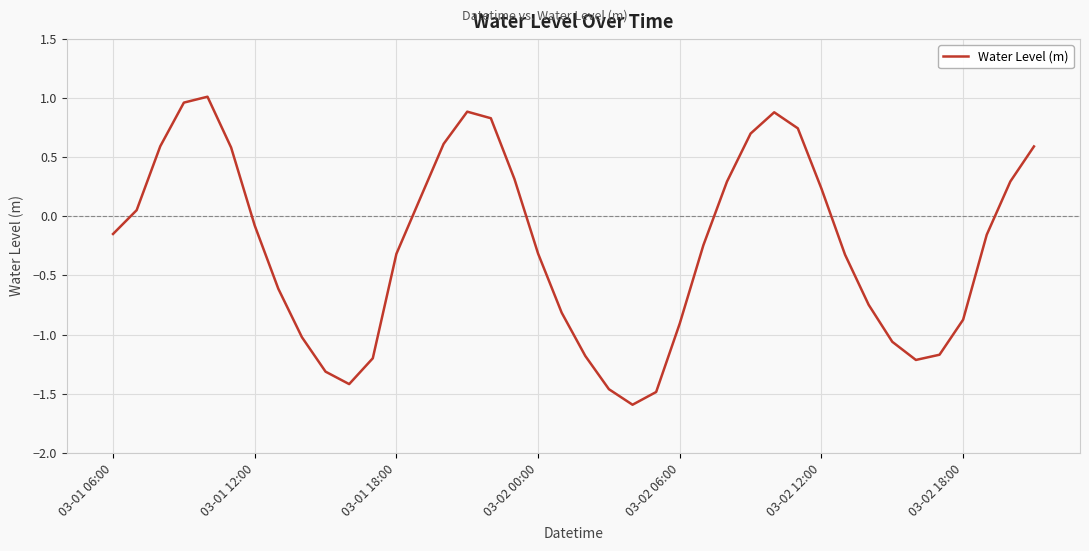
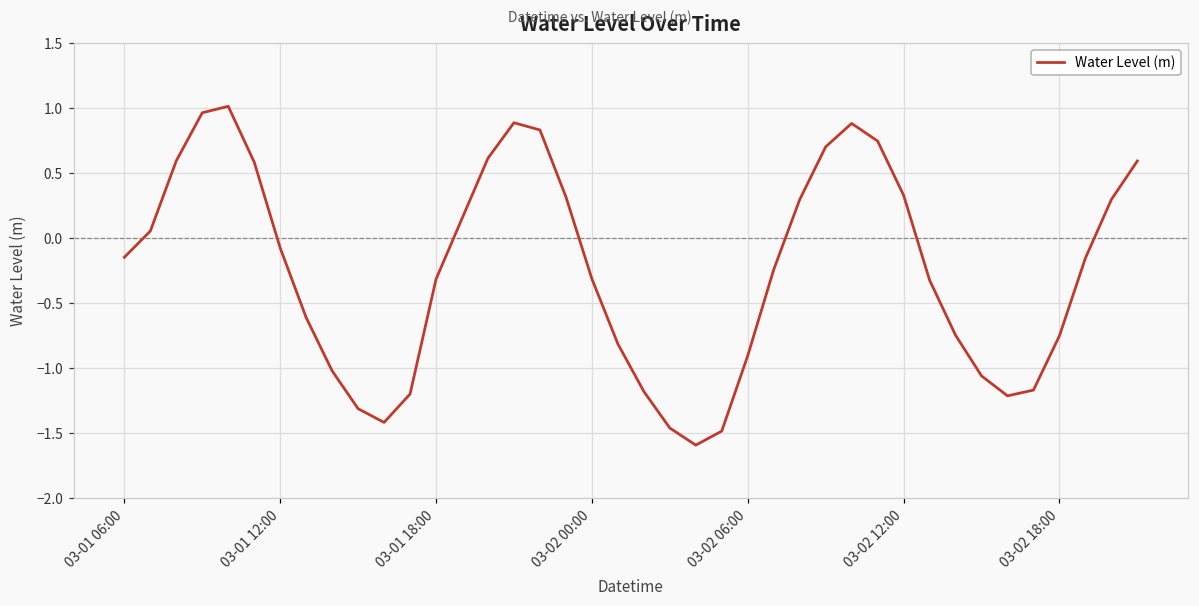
  {
    "03-01 06:00": -0.15,
    "03-01 12:00": -0.08,
    "03-01 18:00": -0.32,
    "03-02 00:00": -0.31,
    "03-02 06:00": -0.91,
-   "03-02 12:00": 0.24,
-   "03-02 18:00": -0.87
+   "03-02 12:00": 0.33,
+   "03-02 18:00": -0.75
  }
